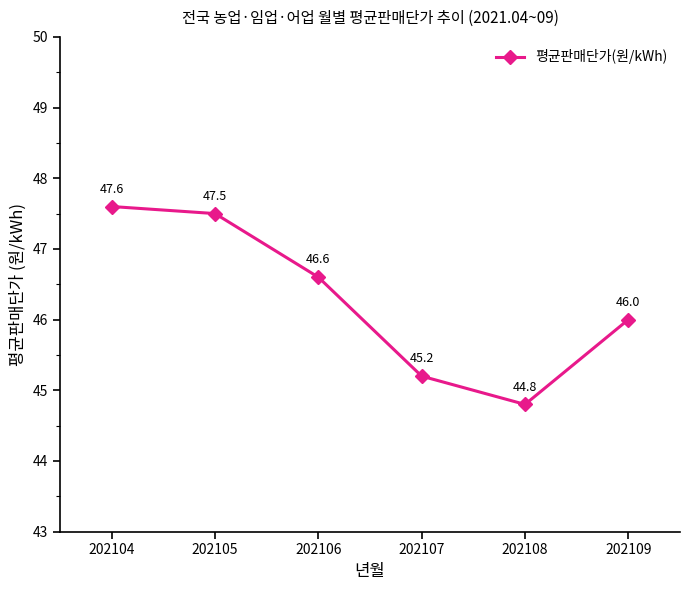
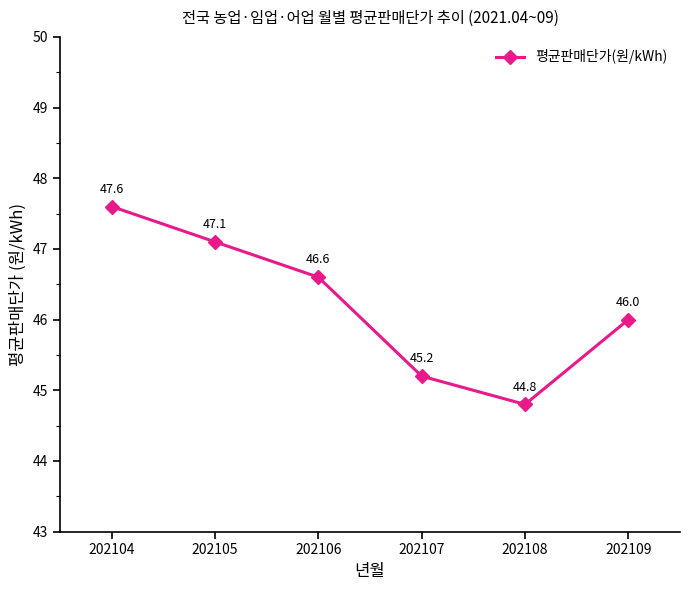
  {
    "202104": 47.6,
-   "202105": 47.5,
+   "202105": 47.1,
    "202106": 46.6,
    "202107": 45.2,
    "202108": 44.8,
    "202109": 46.0
  }
